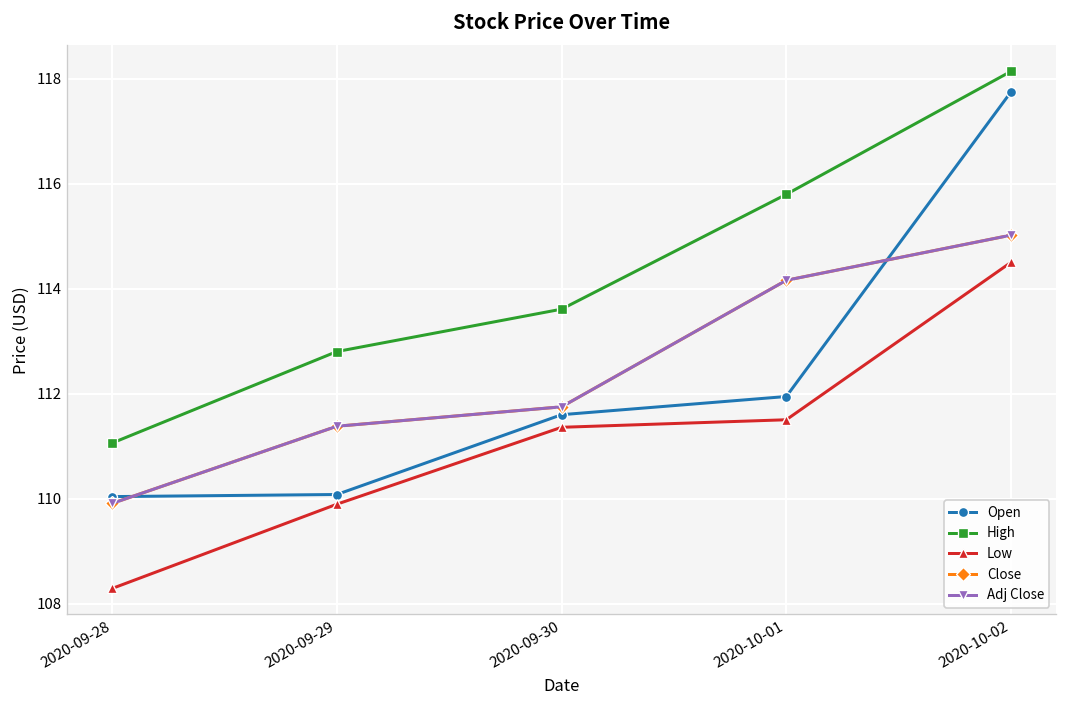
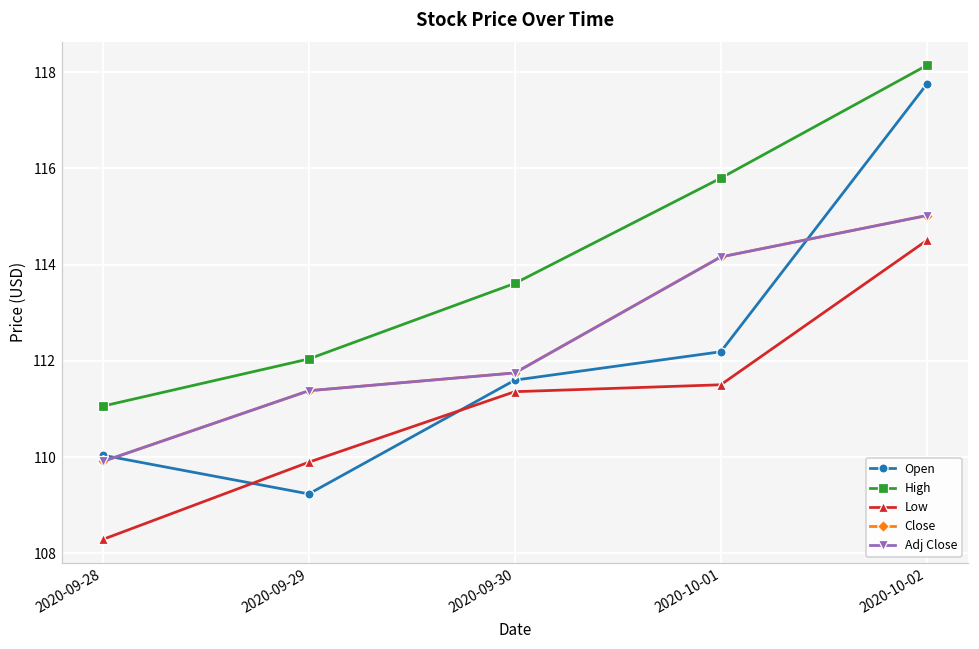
  {
    "Open": {
      "2020-09-28": 110.0,
-     "2020-09-29": 110.1,
+     "2020-09-29": 109.2,
      "2020-09-30": 111.6,
-     "2020-10-01": 111.9,
+     "2020-10-01": 112.2,
      "2020-10-02": 117.8
    },
    "High": {
      "2020-09-28": 111.1,
-     "2020-09-29": 112.8,
+     "2020-09-29": 112.0,
      "2020-09-30": 113.6,
      "2020-10-01": 115.8,
      "2020-10-02": 118.1
    },
    "Low": {
      "2020-09-28": 108.3,
      "2020-09-29": 109.9,
      "2020-09-30": 111.4,
      "2020-10-01": 111.5,
      "2020-10-02": 114.5
    },
    "Adj Close": {
      "2020-09-28": 109.9,
      "2020-09-29": 111.4,
      "2020-09-30": 111.8,
      "2020-10-01": 114.2,
      "2020-10-02": 115.0
    }
  }
